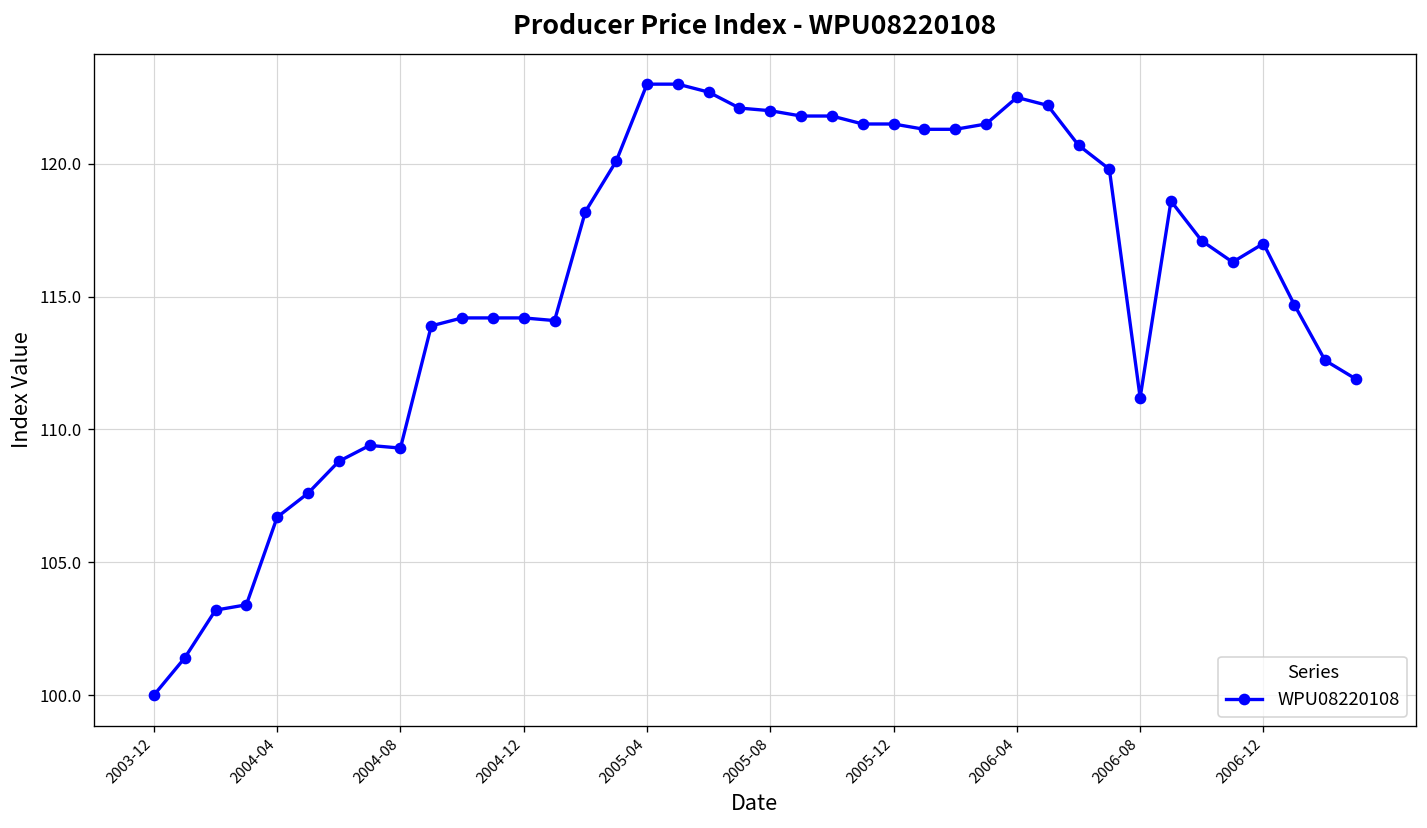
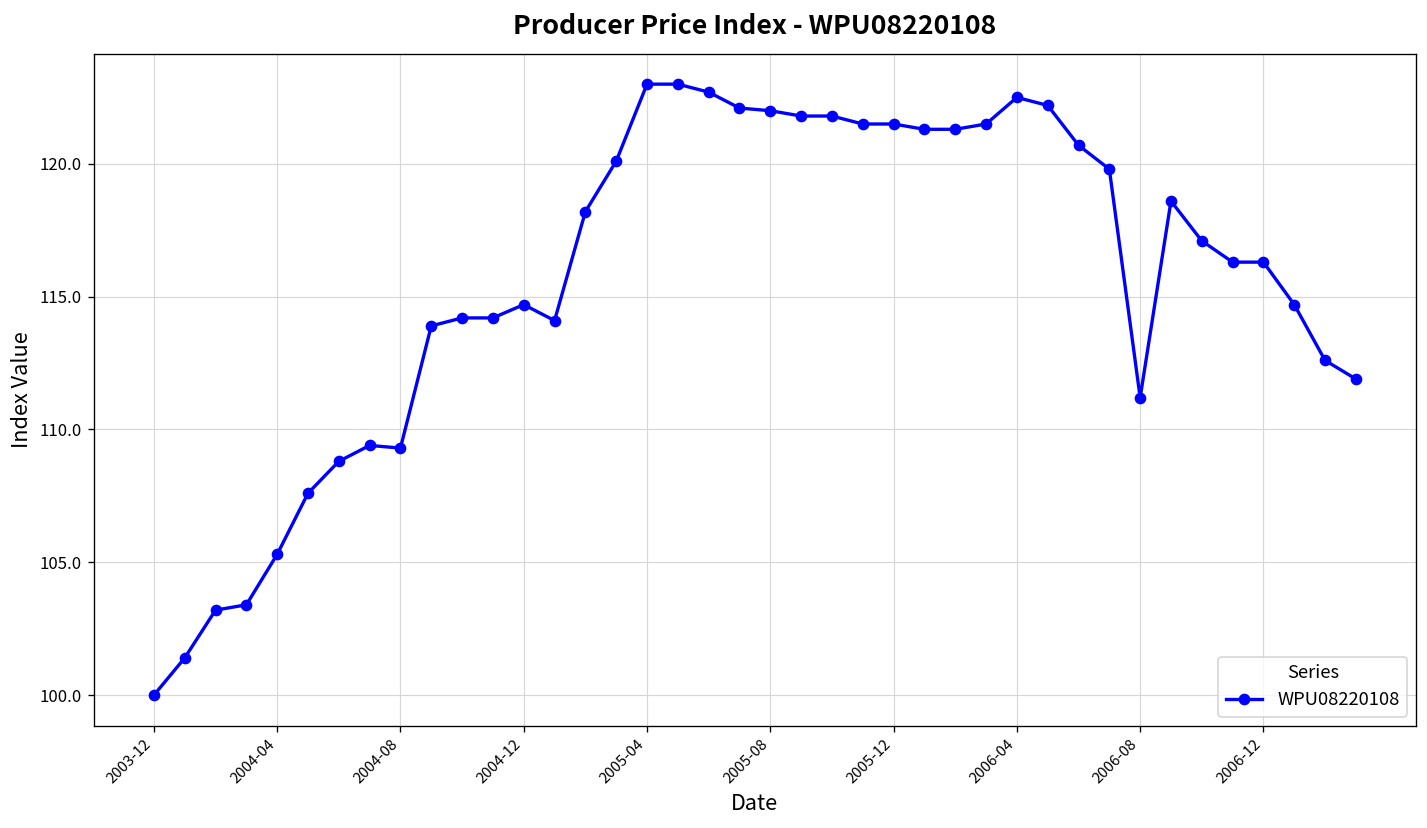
  {
    "2003-12": 100.0,
-   "2004-04": 106.7,
+   "2004-04": 105.3,
    "2004-08": 109.3,
-   "2004-12": 114.2,
+   "2004-12": 114.7,
    "2005-04": 123.0,
    "2005-08": 122.0,
    "2005-12": 121.5,
    "2006-04": 122.5,
    "2006-08": 111.2,
-   "2006-12": 117.0
+   "2006-12": 116.3
  }
